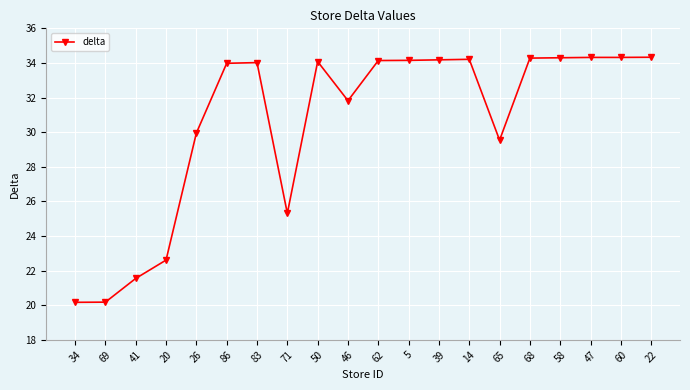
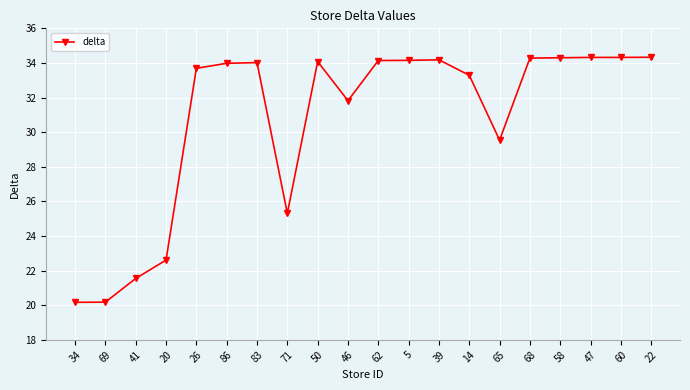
  {
    "34": 20.2,
    "69": 20.2,
    "41": 21.6,
    "20": 22.6,
-   "26": 30.0,
+   "26": 33.7,
    "86": 34.0,
    "83": 34.0,
    "71": 25.3,
    "50": 34.1,
    "46": 31.8,
    "62": 34.1,
    "5": 34.2,
    "39": 34.2,
-   "14": 34.2,
+   "14": 33.3,
    "65": 29.5,
    "68": 34.3,
    "58": 34.3,
    "47": 34.3,
    "60": 34.3,
    "22": 34.3
  }
